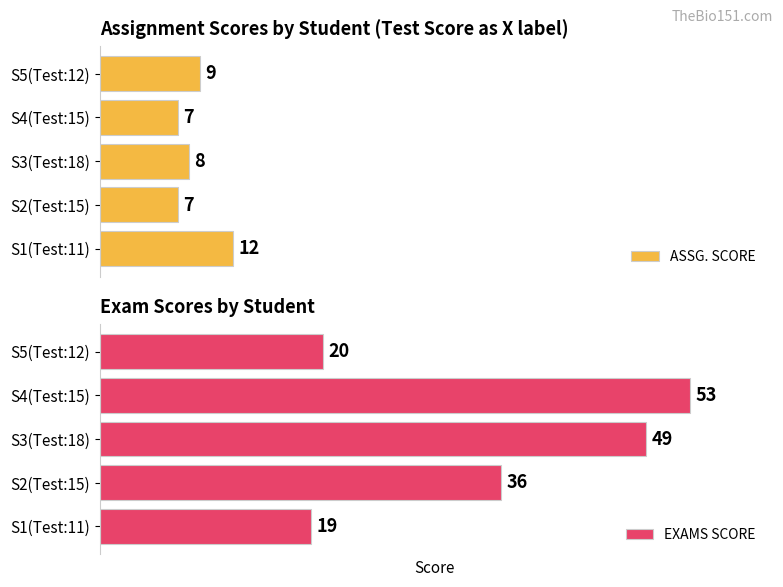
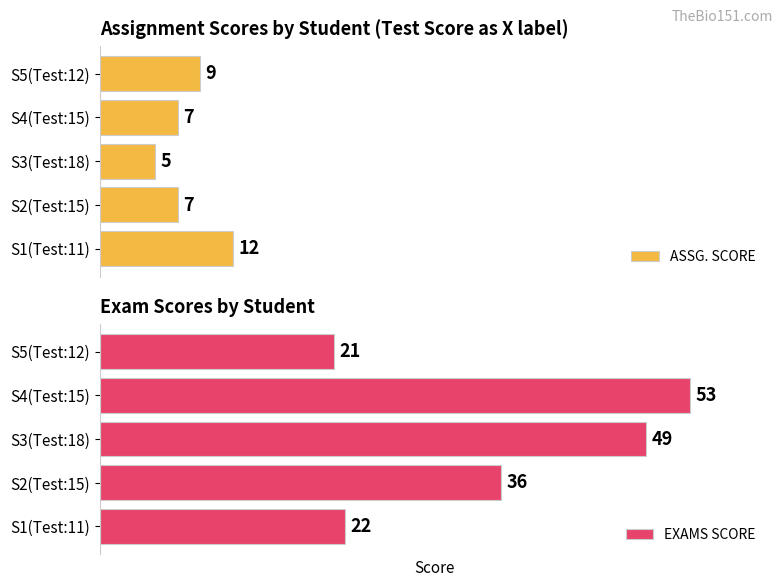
  {
    "Assignment Scores by Student (Test Score as X label)": {
      "S5(Test:12)": 9,
      "S4(Test:15)": 7,
-     "S3(Test:18)": 8,
+     "S3(Test:18)": 5,
      "S2(Test:15)": 7,
      "S1(Test:11)": 12
    },
    "Exam Scores by Student": {
-     "S5(Test:12)": 20,
+     "S5(Test:12)": 21,
      "S4(Test:15)": 53,
      "S3(Test:18)": 49,
      "S2(Test:15)": 36,
-     "S1(Test:11)": 19
+     "S1(Test:11)": 22
    }
  }
